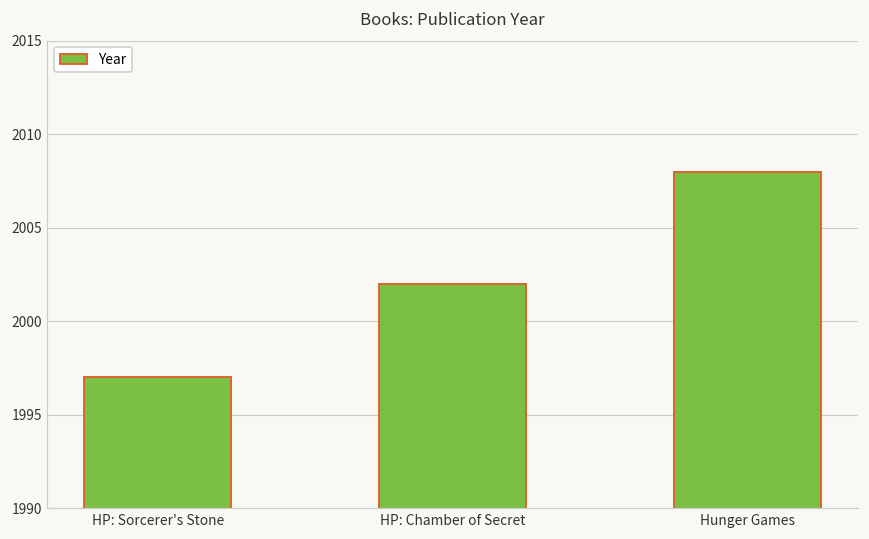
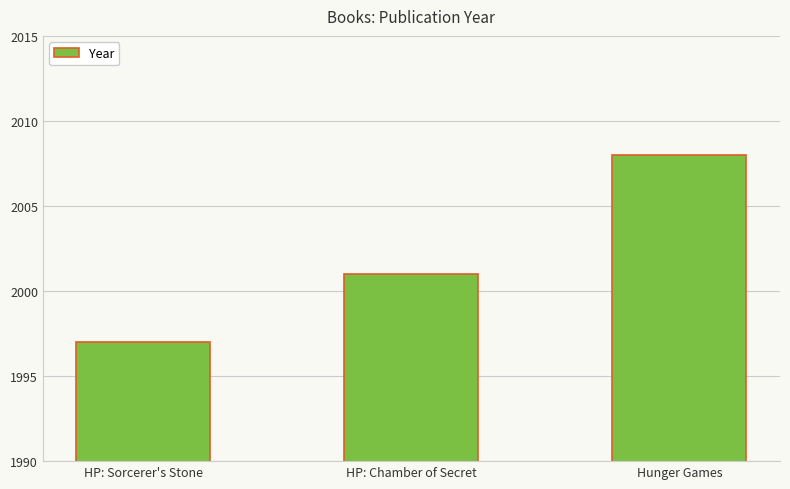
  {
    "HP: Sorcerer's Stone": 1997,
-   "HP: Chamber of Secret": 2002,
+   "HP: Chamber of Secret": 2001,
    "Hunger Games": 2008
  }
